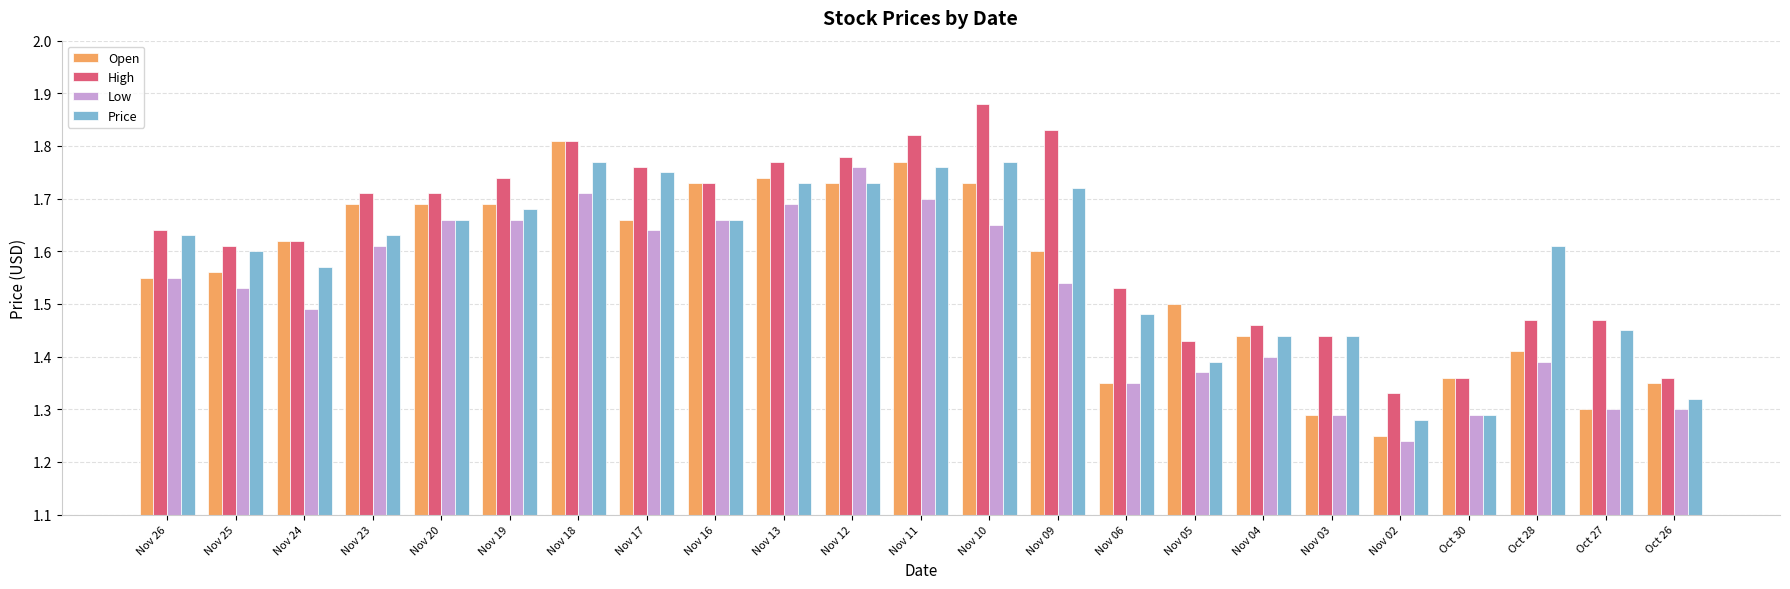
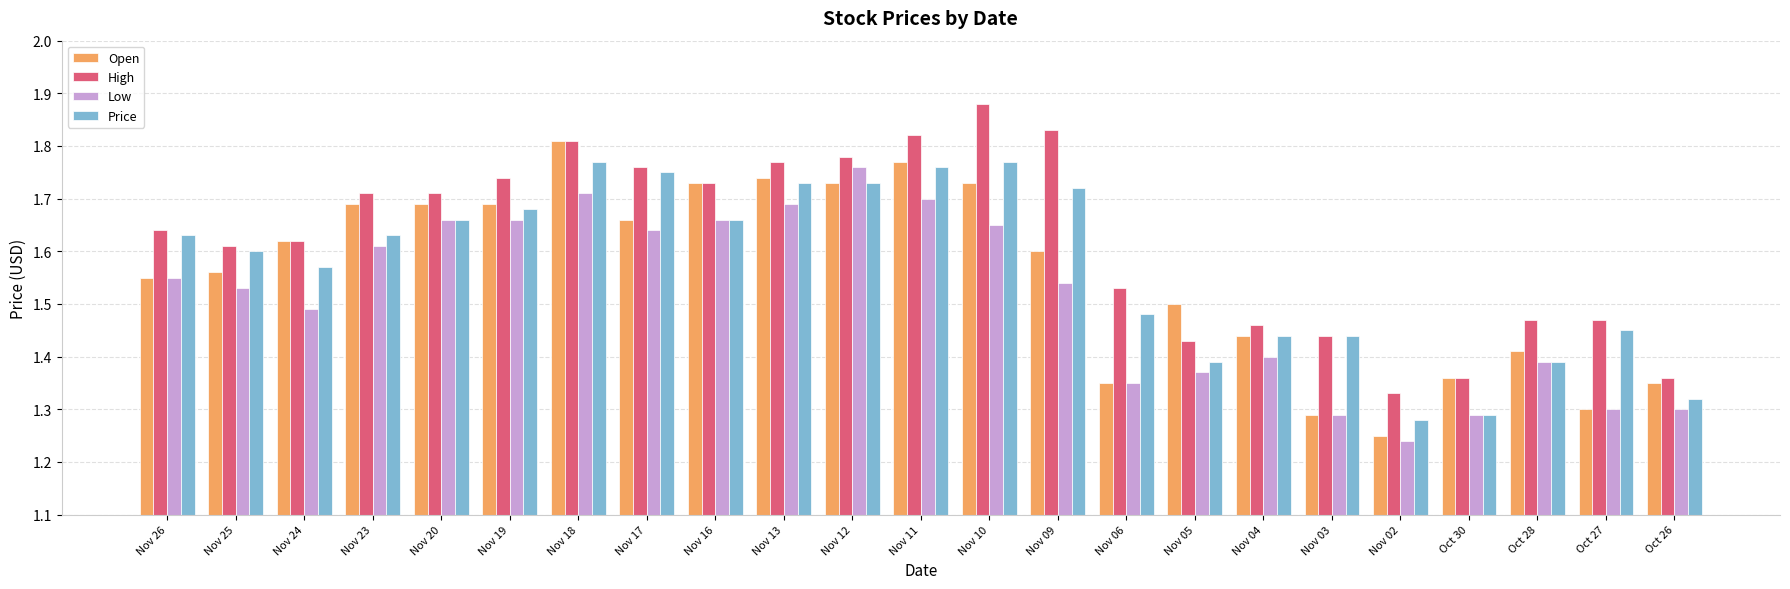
  {
    "Open": {
      "Nov 26": 1.55,
      "Nov 25": 1.56,
      "Nov 24": 1.62,
      "Nov 23": 1.69,
      "Nov 20": 1.69,
      "Nov 19": 1.69,
      "Nov 18": 1.81,
      "Nov 17": 1.66,
      "Nov 16": 1.73,
      "Nov 13": 1.74,
      "Nov 12": 1.73,
      "Nov 11": 1.77,
      "Nov 10": 1.73,
      "Nov 09": 1.60,
      "Nov 06": 1.35,
      "Nov 05": 1.50,
      "Nov 04": 1.44,
      "Nov 03": 1.29,
      "Nov 02": 1.25,
      "Oct 30": 1.36,
      "Oct 28": 1.41,
      "Oct 27": 1.30,
      "Oct 26": 1.35
    },
    "High": {
      "Nov 26": 1.64,
      "Nov 25": 1.61,
      "Nov 24": 1.62,
      "Nov 23": 1.71,
      "Nov 20": 1.71,
      "Nov 19": 1.74,
      "Nov 18": 1.81,
      "Nov 17": 1.76,
      "Nov 16": 1.73,
      "Nov 13": 1.77,
      "Nov 12": 1.78,
      "Nov 11": 1.82,
      "Nov 10": 1.88,
      "Nov 09": 1.83,
      "Nov 06": 1.53,
      "Nov 05": 1.43,
      "Nov 04": 1.46,
      "Nov 03": 1.44,
      "Nov 02": 1.33,
      "Oct 30": 1.36,
      "Oct 28": 1.47,
      "Oct 27": 1.47,
      "Oct 26": 1.36
    },
    "Low": {
      "Nov 26": 1.55,
      "Nov 25": 1.53,
      "Nov 24": 1.49,
      "Nov 23": 1.61,
      "Nov 20": 1.66,
      "Nov 19": 1.66,
      "Nov 18": 1.71,
      "Nov 17": 1.64,
      "Nov 16": 1.66,
      "Nov 13": 1.69,
      "Nov 12": 1.76,
      "Nov 11": 1.70,
      "Nov 10": 1.65,
      "Nov 09": 1.54,
      "Nov 06": 1.35,
      "Nov 05": 1.37,
      "Nov 04": 1.40,
      "Nov 03": 1.29,
      "Nov 02": 1.24,
      "Oct 30": 1.29,
      "Oct 28": 1.39,
      "Oct 27": 1.30,
      "Oct 26": 1.30
    },
    "Price": {
      "Nov 26": 1.63,
      "Nov 25": 1.60,
      "Nov 24": 1.57,
      "Nov 23": 1.63,
      "Nov 20": 1.66,
      "Nov 19": 1.68,
      "Nov 18": 1.77,
      "Nov 17": 1.75,
      "Nov 16": 1.66,
      "Nov 13": 1.73,
      "Nov 12": 1.73,
      "Nov 11": 1.76,
      "Nov 10": 1.77,
      "Nov 09": 1.72,
      "Nov 06": 1.48,
      "Nov 05": 1.39,
      "Nov 04": 1.44,
      "Nov 03": 1.44,
      "Nov 02": 1.28,
      "Oct 30": 1.29,
-     "Oct 28": 1.61,
+     "Oct 28": 1.39,
      "Oct 27": 1.45,
      "Oct 26": 1.32
    }
  }
